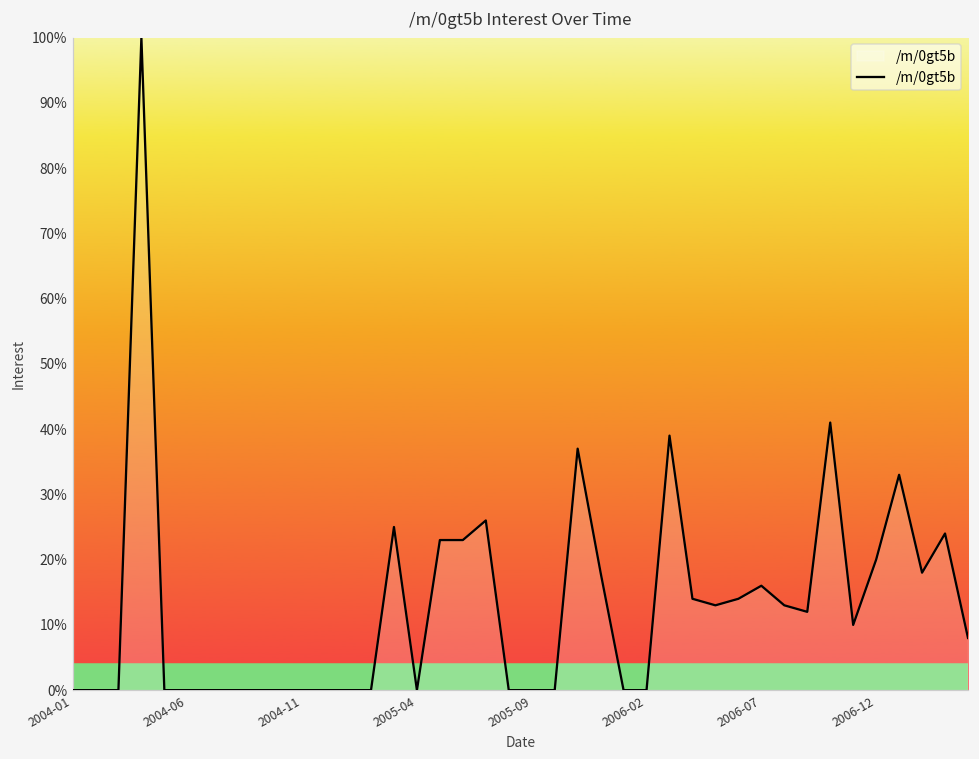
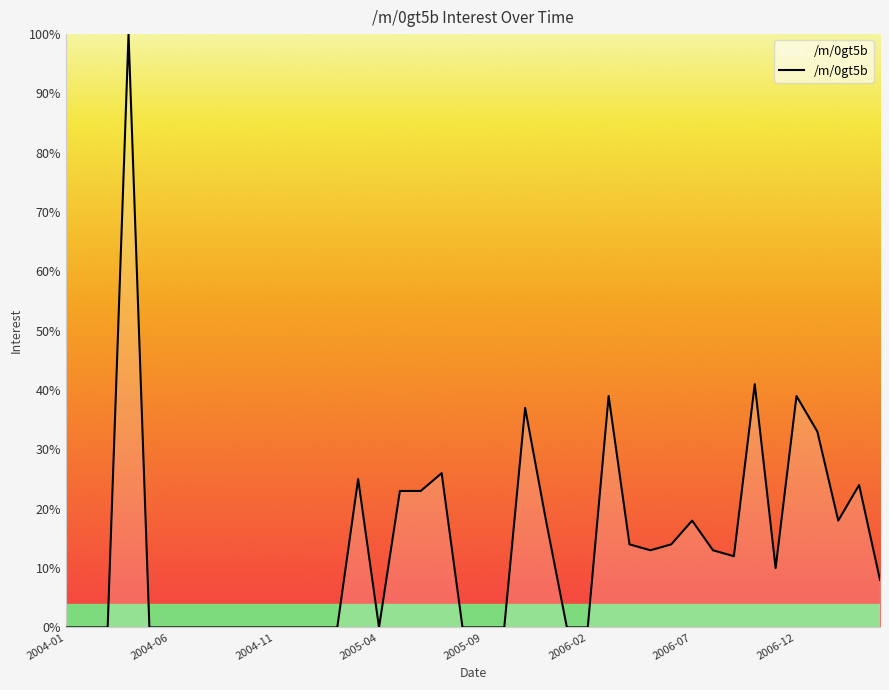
  {
-   "2006-07": "16%",
-   "2006-12": "20%"
+   "2006-07": "18%",
+   "2006-12": "39%"
  }
